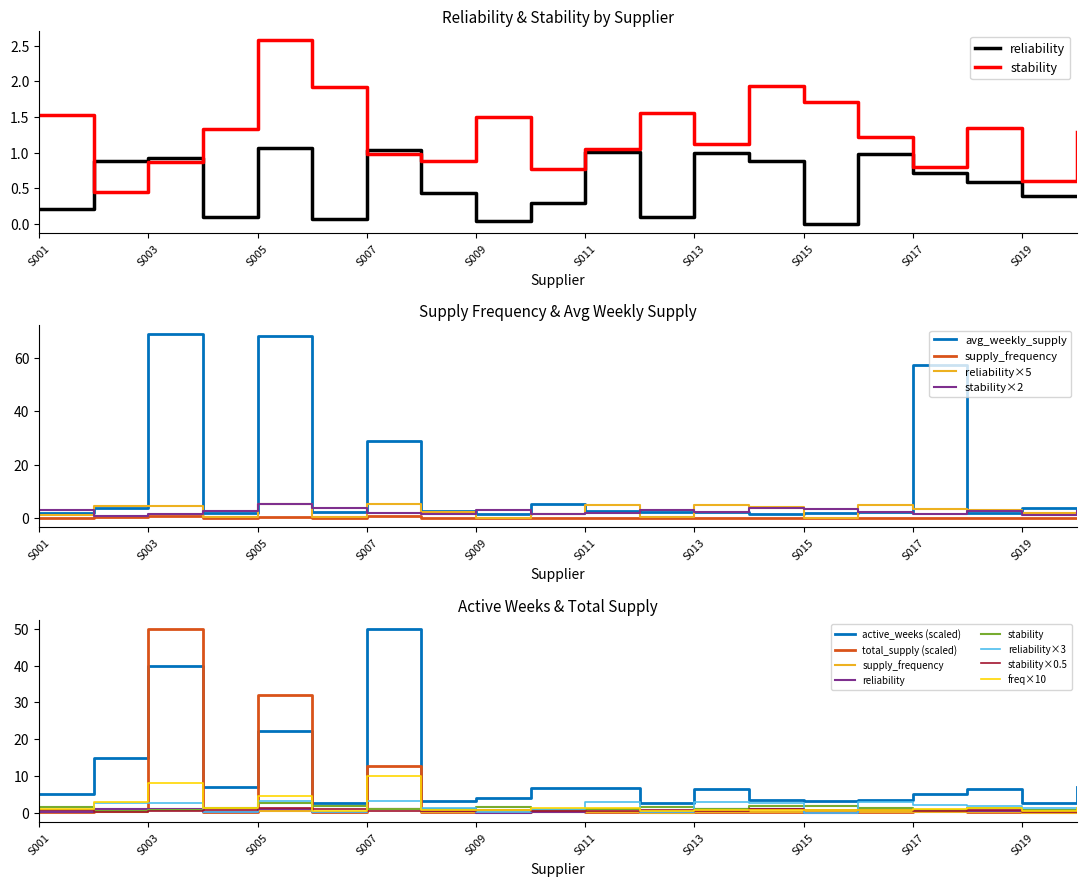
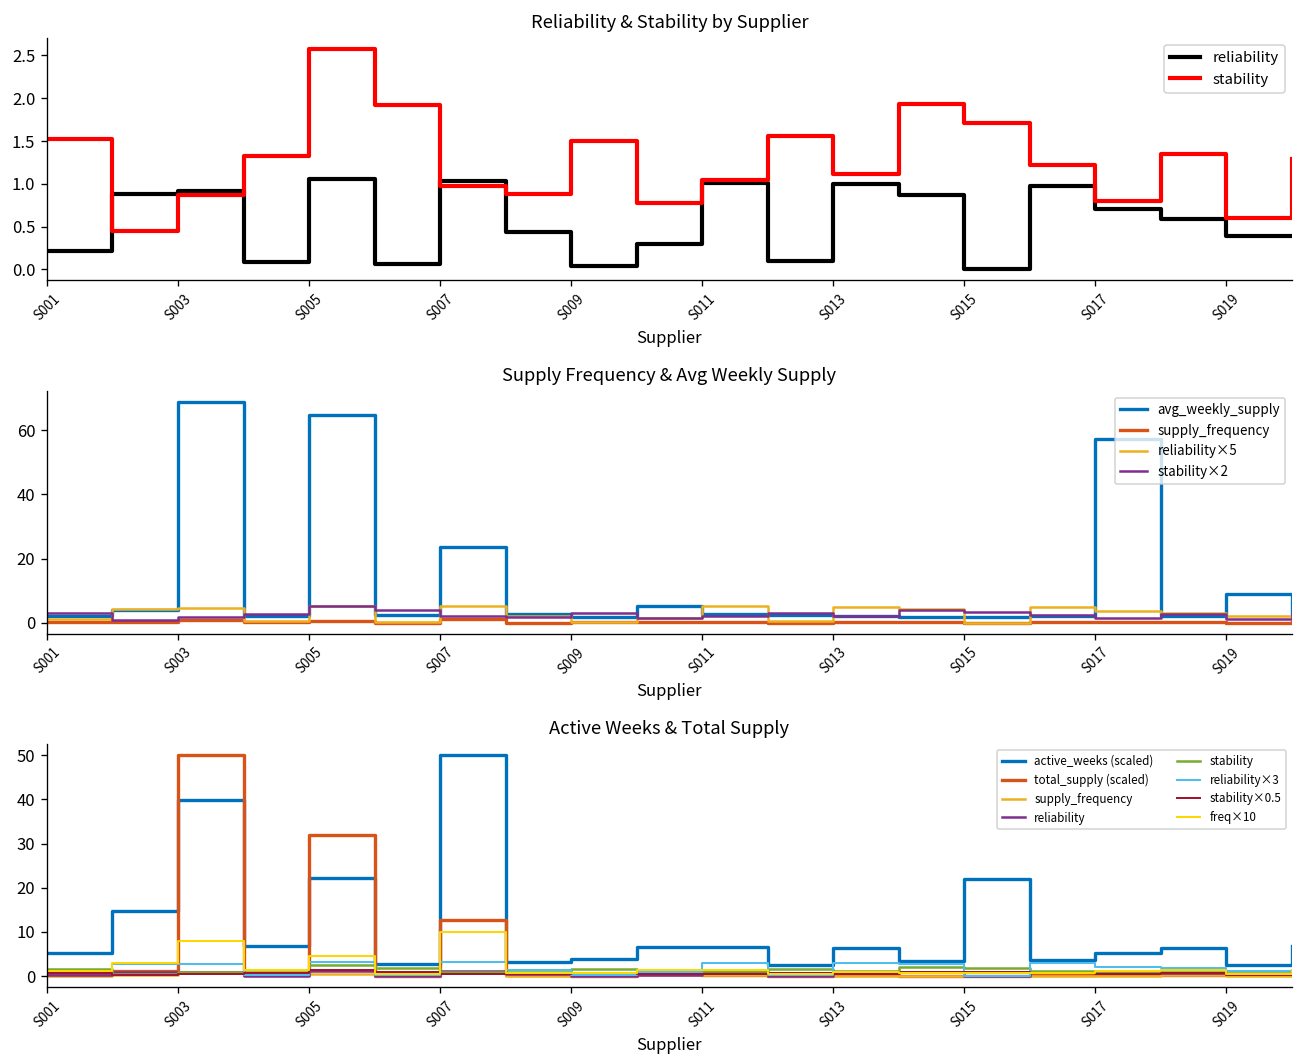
  {
    "Supply Frequency & Avg Weekly Supply": {
      "avg_weekly_supply": {
        "S003": 69,
-       "S005": 68,
-       "S007": 29,
+       "S005": 65,
+       "S007": 23,
        "S009": 2,
        "S015": 2,
        "S017": 57,
-       "S019": 4
+       "S019": 9
      },
      "reliability×5": {
        "S003": 5,
        "S007": 5,
        "S011": 5,
        "S013": 5,
        "S017": 4
      },
      "stability×2": {
        "S001": 3,
        "S009": 3,
        "S015": 3,
        "S017": 2
      }
    },
    "Active Weeks & Total Supply": {
      "active_weeks (scaled)": {
        "S001": 5,
        "S003": 40,
        "S005": 22,
        "S007": 50,
        "S009": 4,
        "S011": 7,
        "S013": 6,
-       "S015": 3,
+       "S015": 22,
        "S017": 5,
        "S019": 3
      },
      "total_supply (scaled)": {
        "S003": 50,
        "S005": 32,
        "S007": 13
      },
      "stability": {
        "S009": 1,
        "S015": 2
      },
      "reliability×3": {
        "S003": 3,
        "S007": 3,
        "S011": 3,
        "S013": 3,
        "S017": 2
      }
    }
  }
